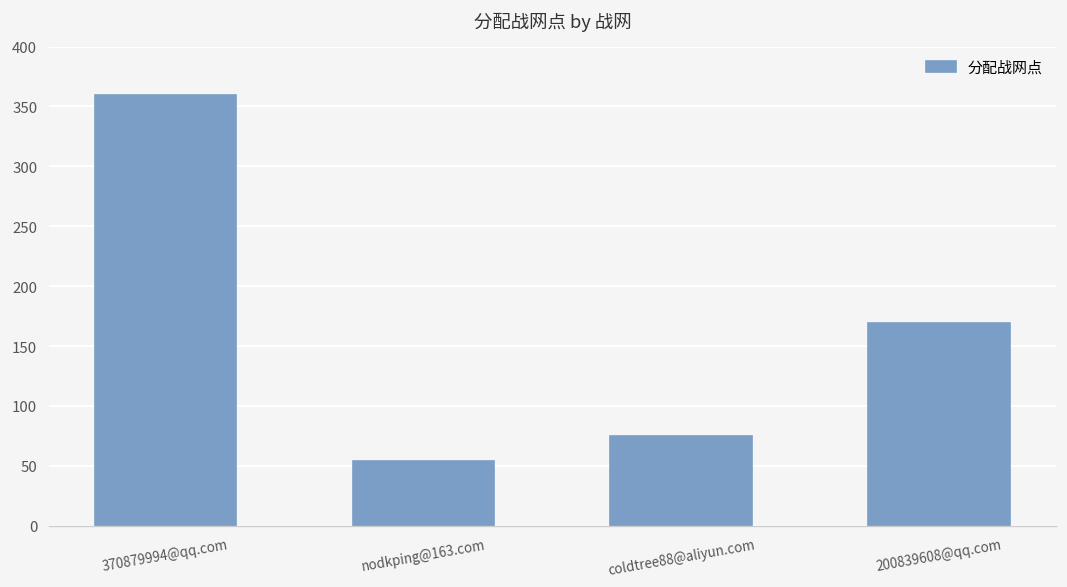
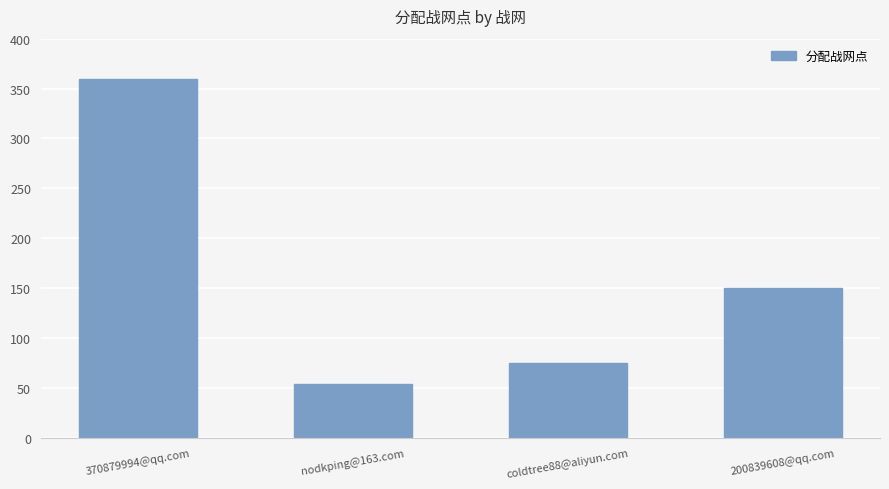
  {
    "370879994@qq.com": 360,
    "nodkping@163.com": 50,
    "coldtree88@aliyun.com": 80,
-   "200839608@qq.com": 170
+   "200839608@qq.com": 150
  }
